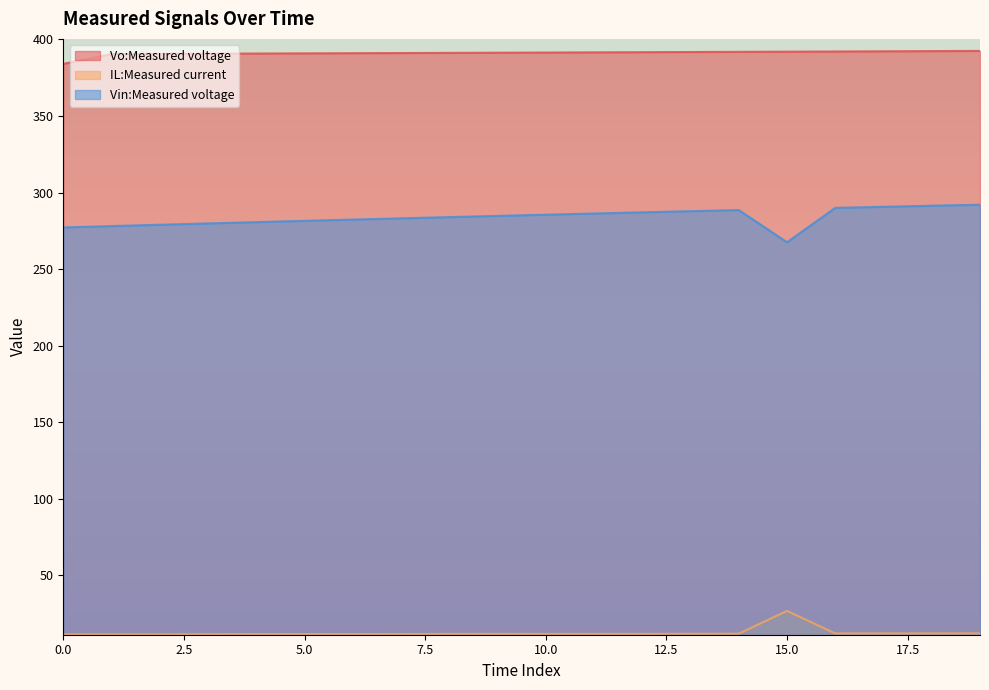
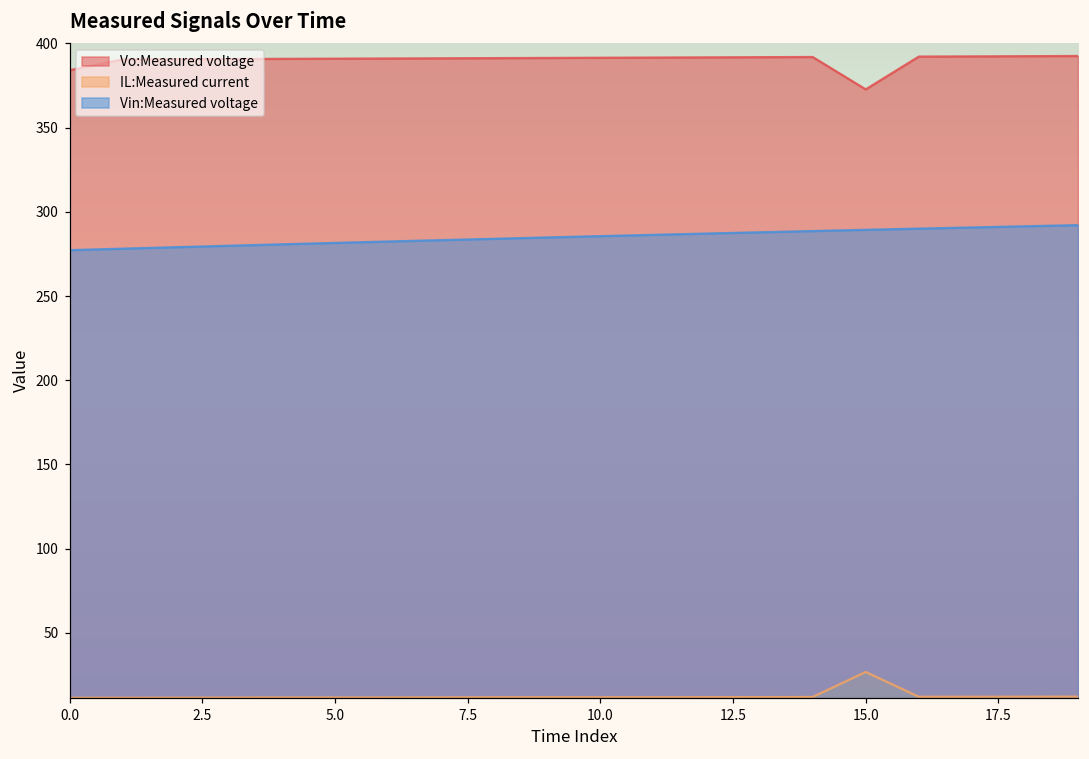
  {
    "Vo:Measured voltage": {
      "0.0": 384,
      "5.0": 391,
      "10.0": 391,
-     "15.0": 392
+     "15.0": 373
    },
    "IL:Measured current": {
      "0.0": 11,
      "5.0": 12,
      "10.0": 12,
      "15.0": 27
    },
    "Vin:Measured voltage": {
      "0.0": 277,
      "5.0": 282,
      "10.0": 286,
-     "15.0": 268
+     "15.0": 289
    }
  }
